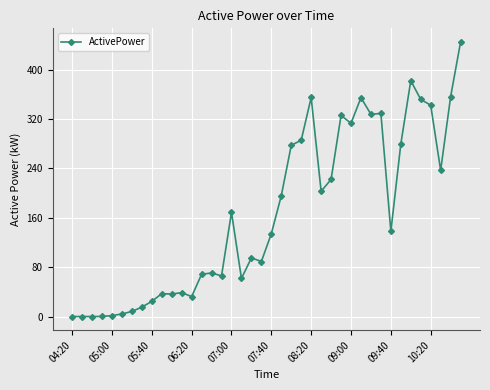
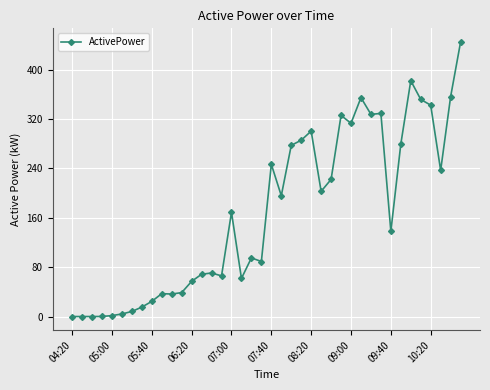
  {
    "04:20": 0,
    "05:00": 0,
    "05:40": 20,
-   "06:20": 30,
+   "06:20": 60,
    "07:00": 170,
-   "07:40": 130,
-   "08:20": 350,
+   "07:40": 250,
+   "08:20": 300,
    "09:00": 310,
    "09:40": 140,
    "10:20": 340
  }
